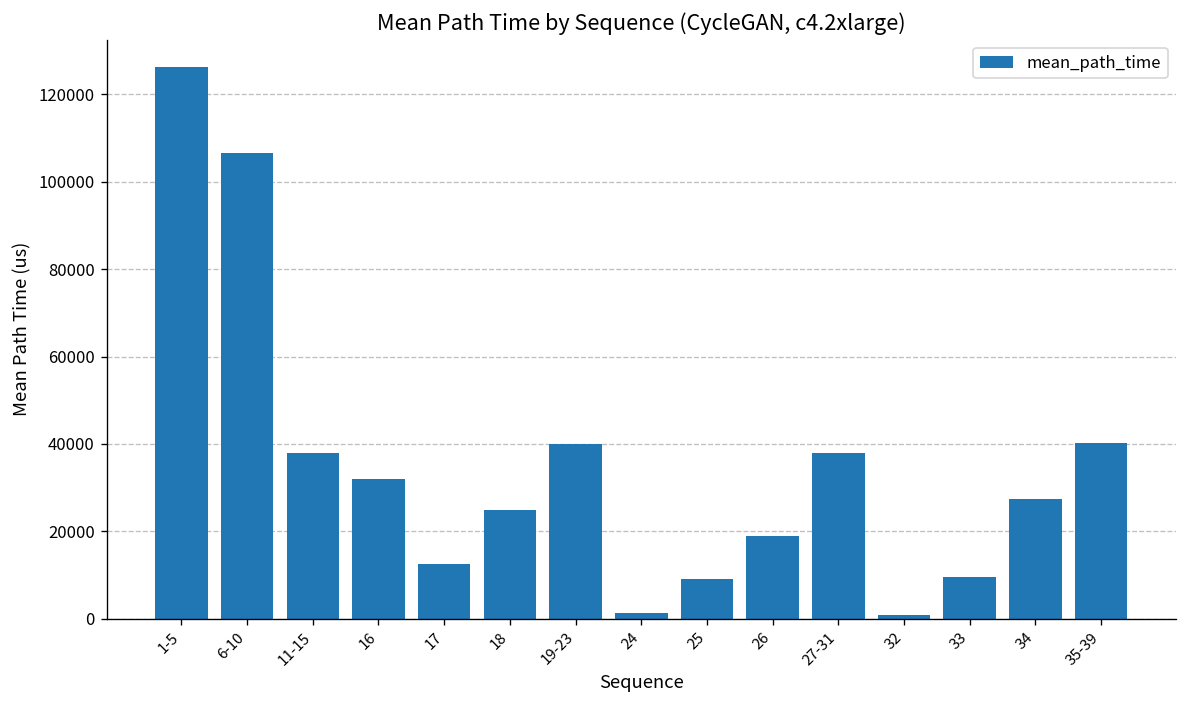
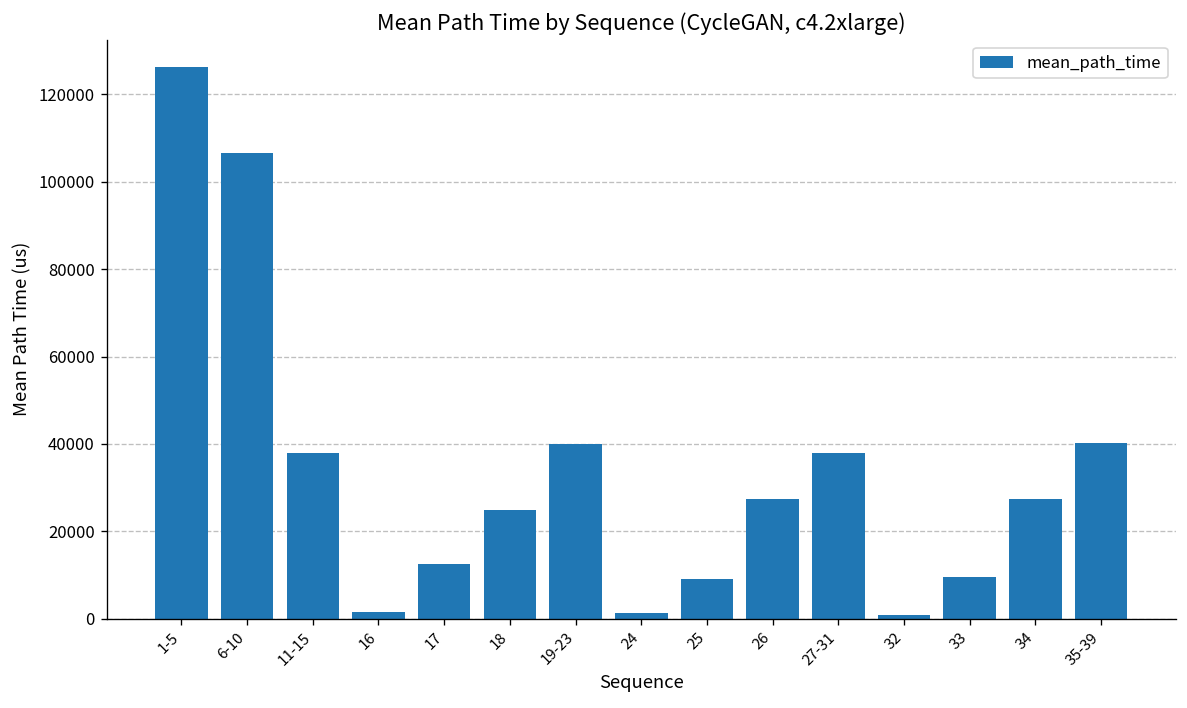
  {
    "1-5": 126000,
    "6-10": 107000,
    "11-15": 38000,
-   "16": 32000,
+   "16": 1000,
    "17": 12000,
    "18": 25000,
    "19-23": 40000,
    "24": 1000,
    "25": 9000,
-   "26": 19000,
+   "26": 27000,
    "27-31": 38000,
    "32": 1000,
    "33": 9000,
    "34": 27000,
    "35-39": 40000
  }
